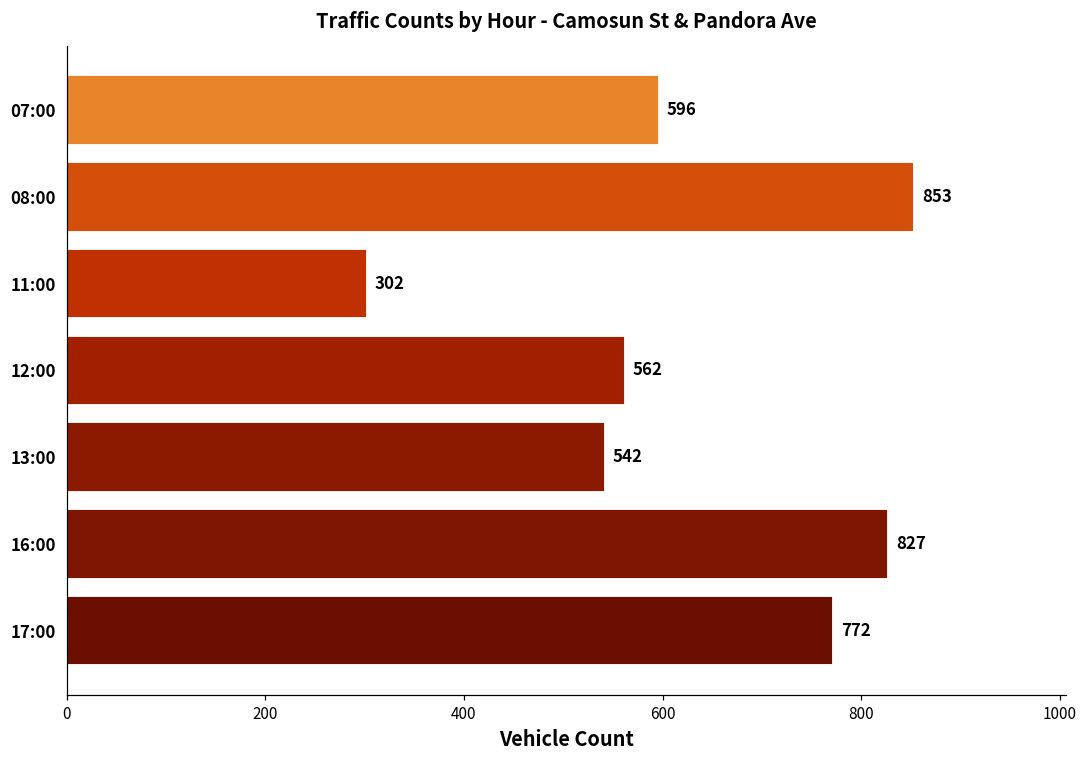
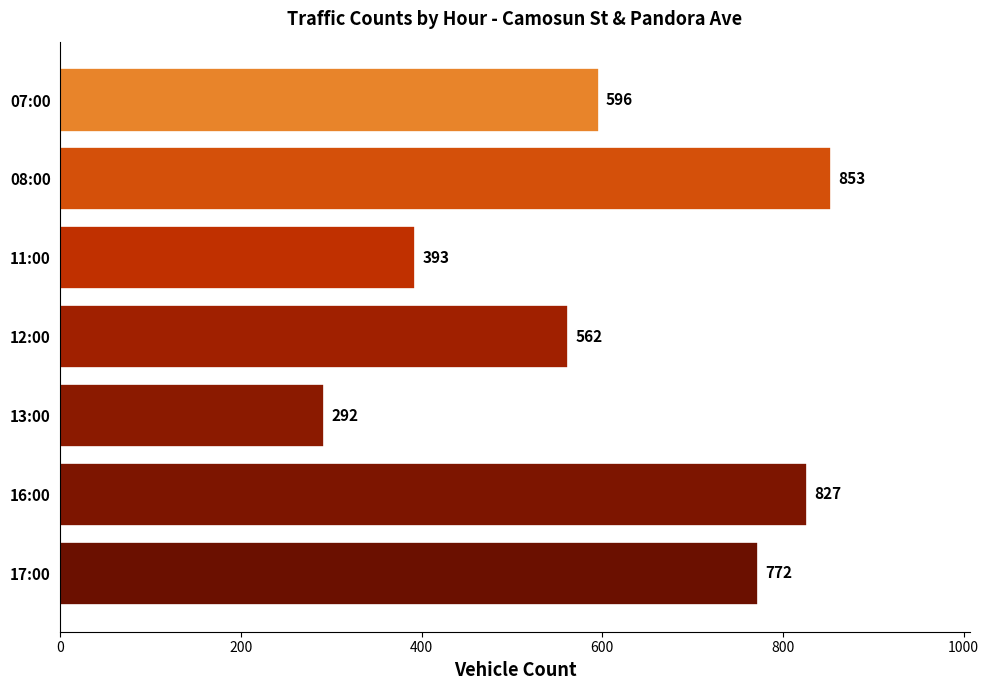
  {
    "07:00": 596,
    "08:00": 853,
-   "11:00": 302,
+   "11:00": 393,
    "12:00": 562,
-   "13:00": 542,
+   "13:00": 292,
    "16:00": 827,
    "17:00": 772
  }
